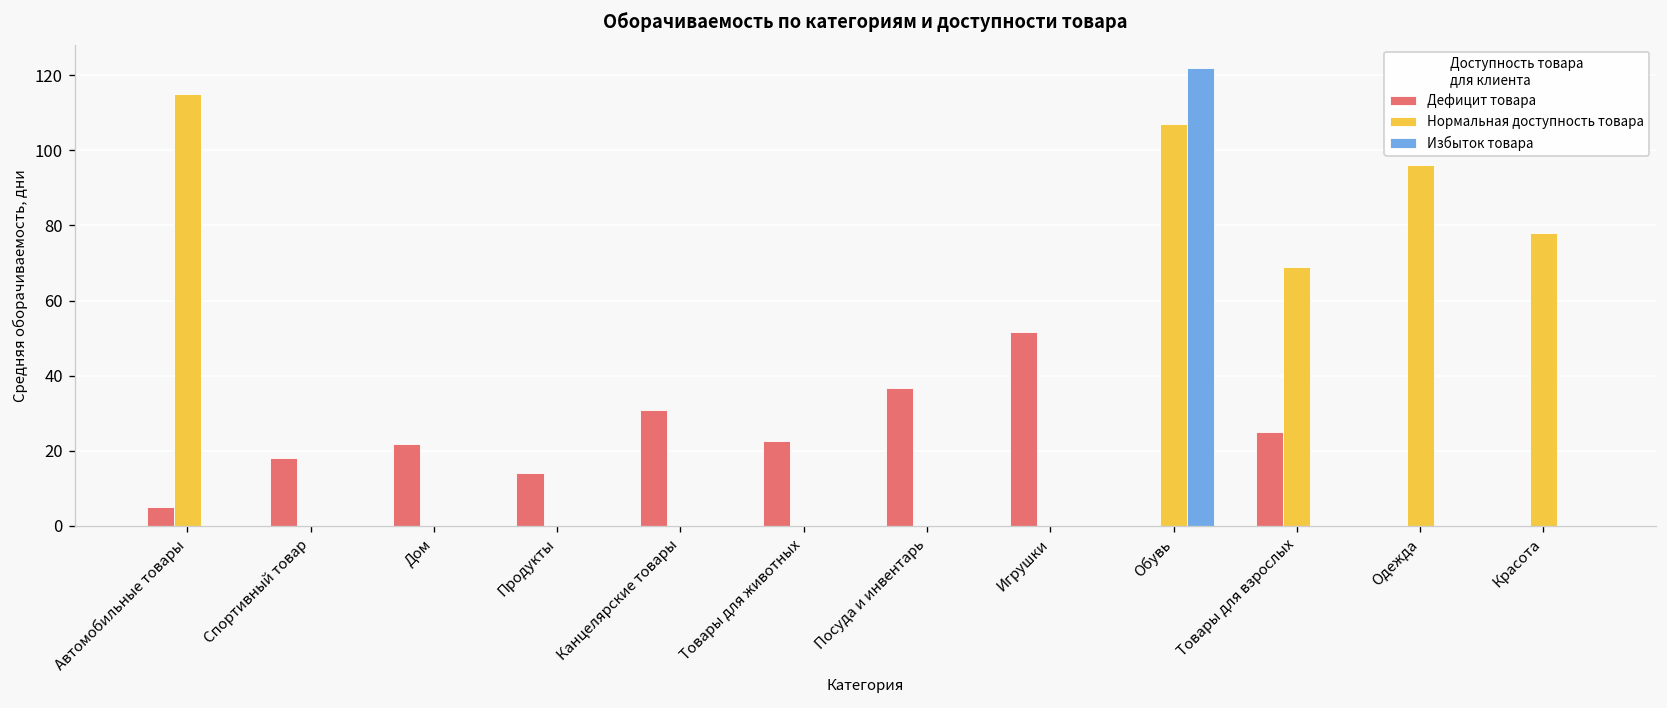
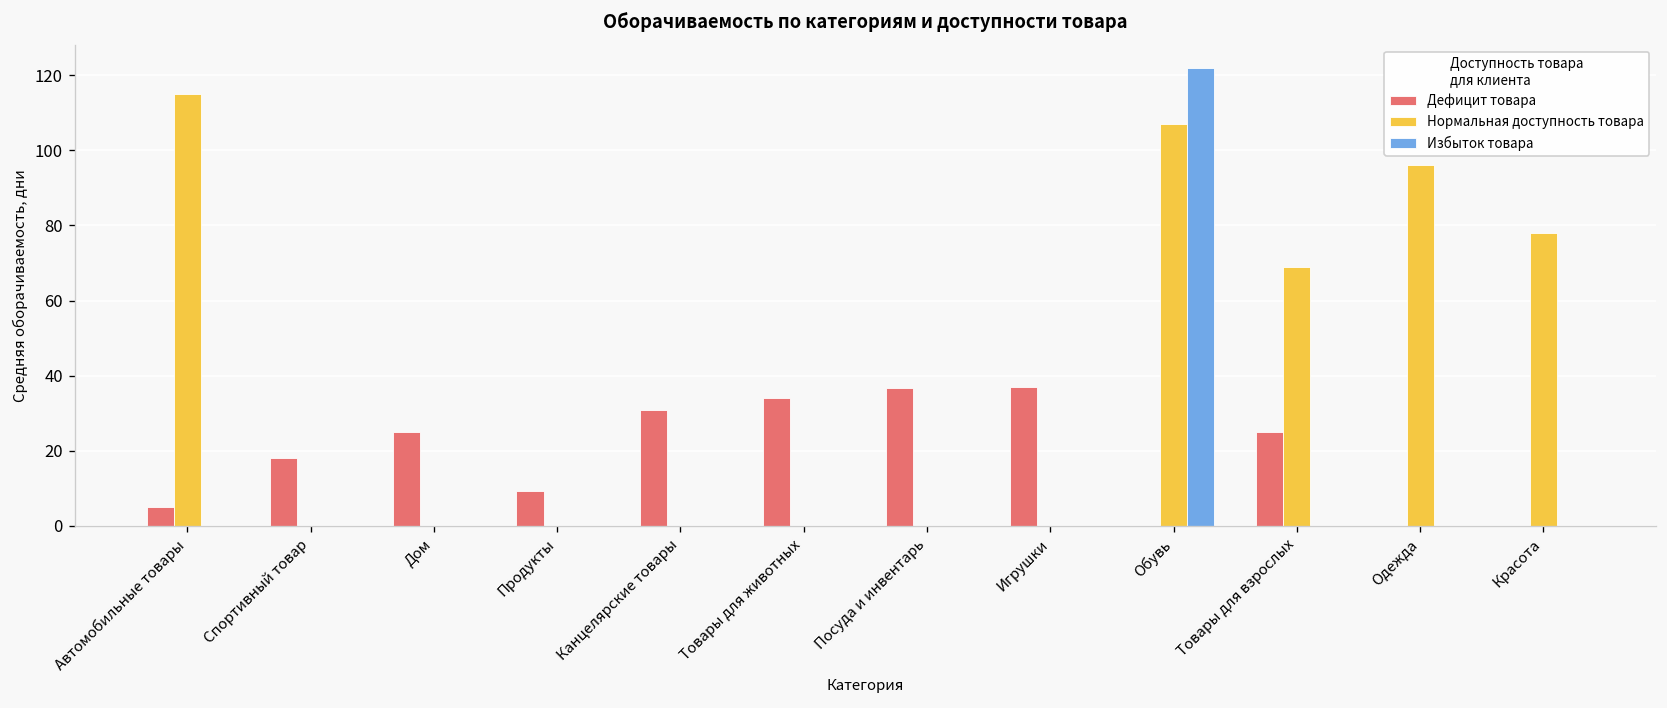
  {
    "Дефицит товара": {
      "Автомобильные товары": 5,
      "Спортивный товар": 18,
-     "Дом": 22,
-     "Продукты": 14,
+     "Дом": 25,
+     "Продукты": 9,
      "Канцелярские товары": 31,
-     "Товары для животных": 23,
+     "Товары для животных": 34,
      "Посуда и инвентарь": 37,
-     "Игрушки": 52,
+     "Игрушки": 37,
      "Обувь": 0,
      "Товары для взрослых": 25,
      "Одежда": 0,
      "Красота": 0
    },
    "Нормальная доступность товара": {
      "Автомобильные товары": 115,
      "Спортивный товар": 0,
      "Дом": 0,
      "Продукты": 0,
      "Канцелярские товары": 0,
      "Товары для животных": 0,
      "Посуда и инвентарь": 0,
      "Игрушки": 0,
      "Обувь": 107,
      "Товары для взрослых": 69,
      "Одежда": 96,
      "Красота": 78
    },
    "Избыток товара": {
      "Автомобильные товары": 0,
      "Спортивный товар": 0,
      "Дом": 0,
      "Продукты": 0,
      "Канцелярские товары": 0,
      "Товары для животных": 0,
      "Посуда и инвентарь": 0,
      "Игрушки": 0,
      "Обувь": 122,
      "Товары для взрослых": 0,
      "Одежда": 0,
      "Красота": 0
    }
  }
